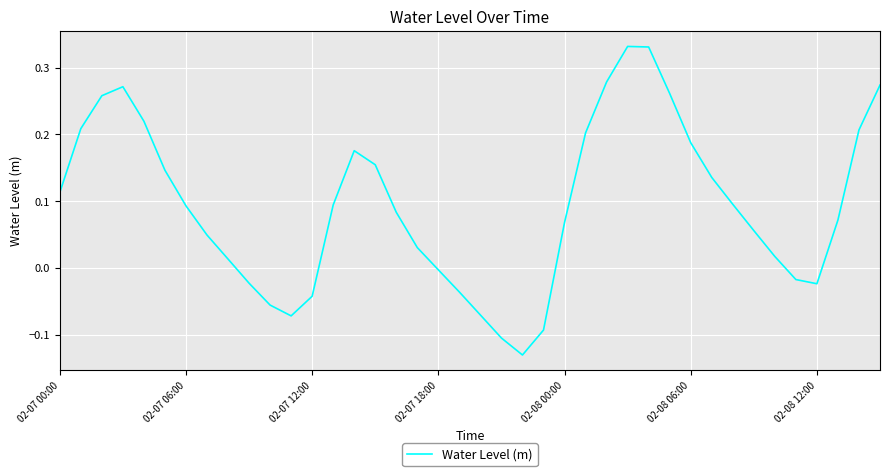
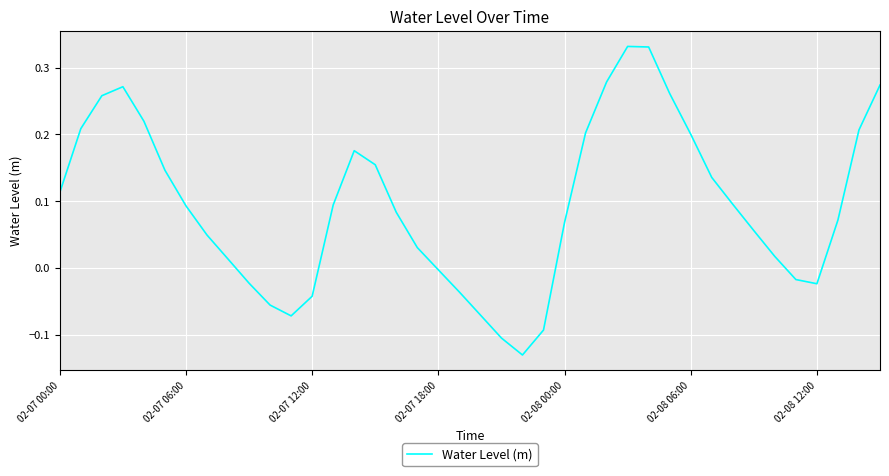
  {
    "02-07 00:00": 0.11,
    "02-07 06:00": 0.09,
    "02-07 12:00": -0.04,
    "02-07 18:00": 0.00,
    "02-08 00:00": 0.07,
-   "02-08 06:00": 0.19,
+   "02-08 06:00": 0.20,
    "02-08 12:00": -0.02
  }
